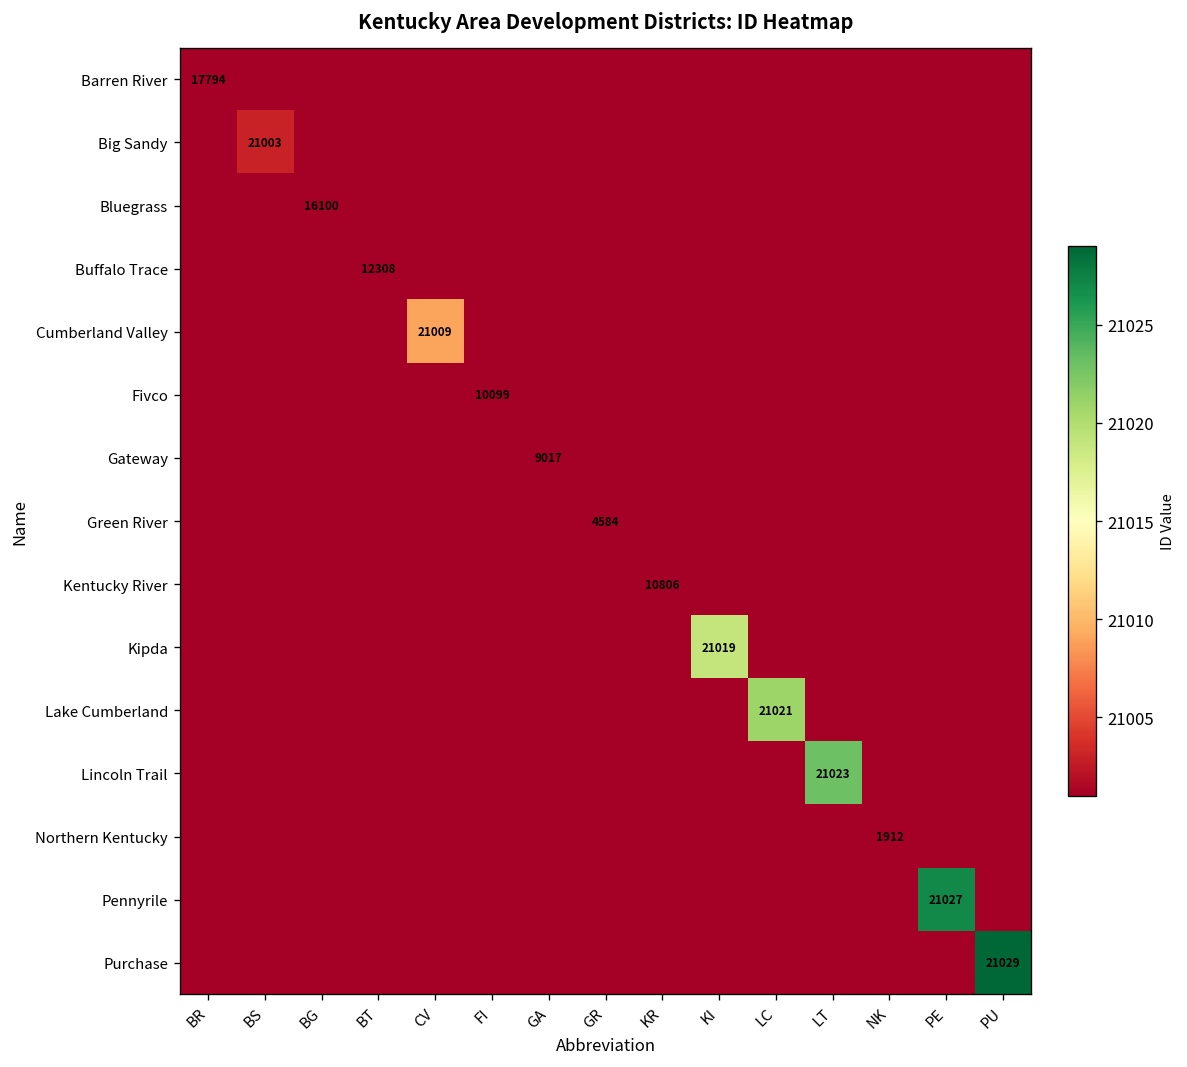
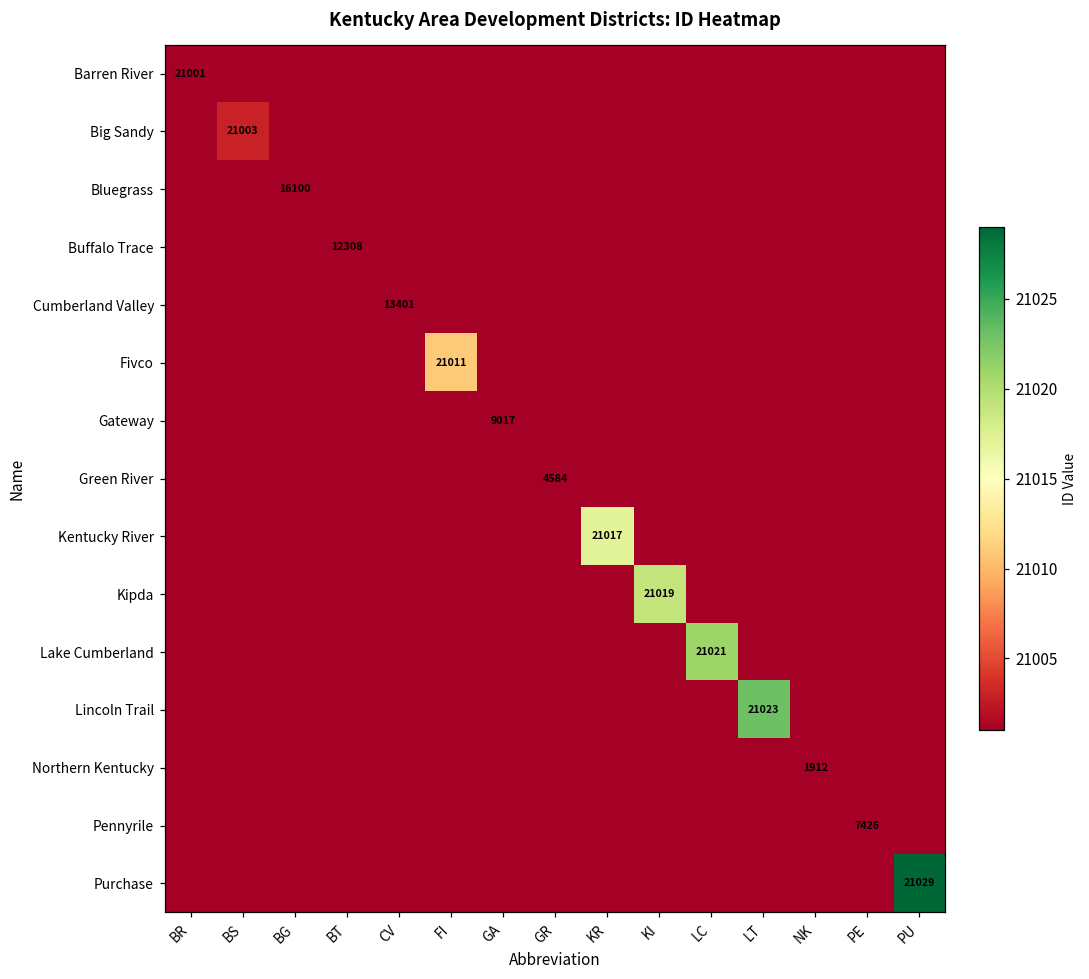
  {
    "Barren River": {
-     "BR": 17794
+     "BR": 21001
    },
    "Big Sandy": {
      "BS": 21003
    },
    "Bluegrass": {
      "BG": 16100
    },
    "Buffalo Trace": {
      "BT": 12308
    },
    "Cumberland Valley": {
-     "CV": 21009
+     "CV": 13401
    },
    "Fivco": {
-     "FI": 10099
+     "FI": 21011
    },
    "Gateway": {
      "GA": 9017
    },
    "Green River": {
      "GR": 4584
    },
    "Kentucky River": {
-     "KR": 10806
+     "KR": 21017
    },
    "Kipda": {
      "KI": 21019
    },
    "Lake Cumberland": {
      "LC": 21021
    },
    "Lincoln Trail": {
      "LT": 21023
    },
    "Northern Kentucky": {
      "NK": 1912
    },
    "Pennyrile": {
-     "PE": 21027
+     "PE": 7426
    },
    "Purchase": {
      "PU": 21029
    }
  }
